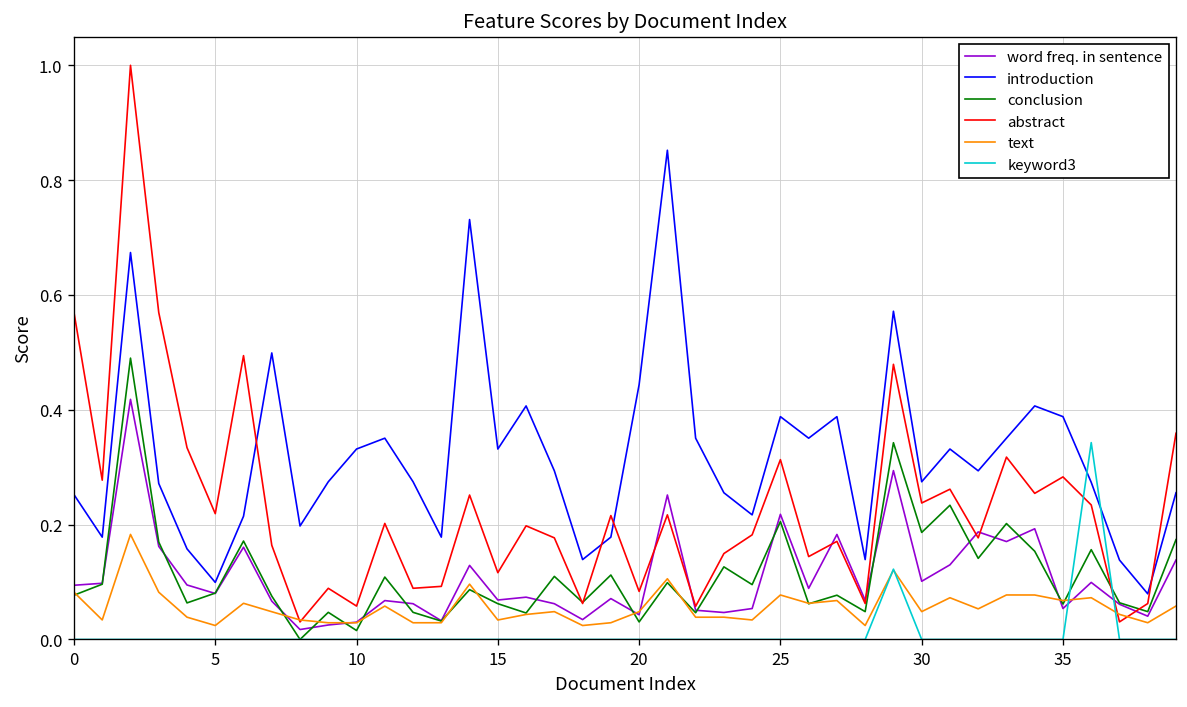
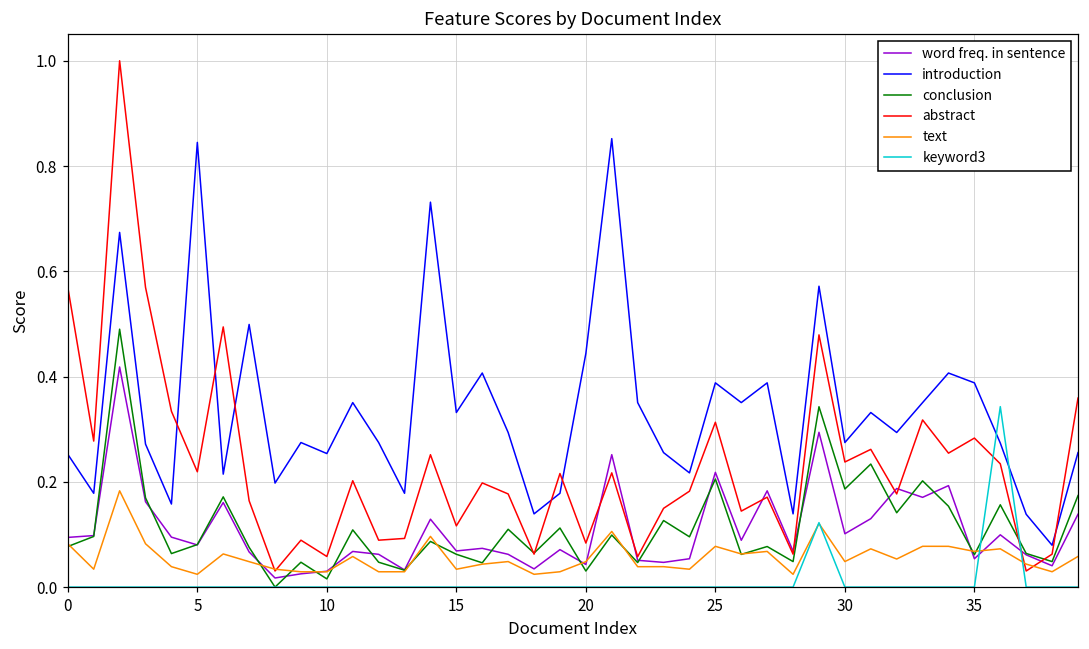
  {
    "word freq. in sentence": {
      "0": 0.09,
      "15": 0.07,
      "25": 0.22,
      "30": 0.10,
      "35": 0.05
    },
    "introduction": {
      "0": 0.25,
-     "5": 0.10,
-     "10": 0.33,
+     "5": 0.84,
+     "10": 0.25,
      "15": 0.33,
      "20": 0.44,
      "25": 0.39,
      "30": 0.27,
      "35": 0.39
    },
    "conclusion": {
      "10": 0.02,
      "15": 0.06,
      "20": 0.03,
      "25": 0.21,
      "30": 0.19,
      "35": 0.06
    },
    "abstract": {
      "0": 0.57,
      "5": 0.22,
      "10": 0.06,
      "15": 0.12,
      "20": 0.08,
      "25": 0.31,
      "30": 0.24,
      "35": 0.28
    },
    "text": {
      "5": 0.02,
      "15": 0.03,
      "25": 0.08,
      "30": 0.05,
      "35": 0.07
    },
    "keyword3": {
      "0": 0.00,
      "5": 0.00,
      "10": 0.00,
      "15": 0.00,
      "20": 0.00,
      "25": 0.00,
      "30": 0.00,
      "35": 0.00
    }
  }
